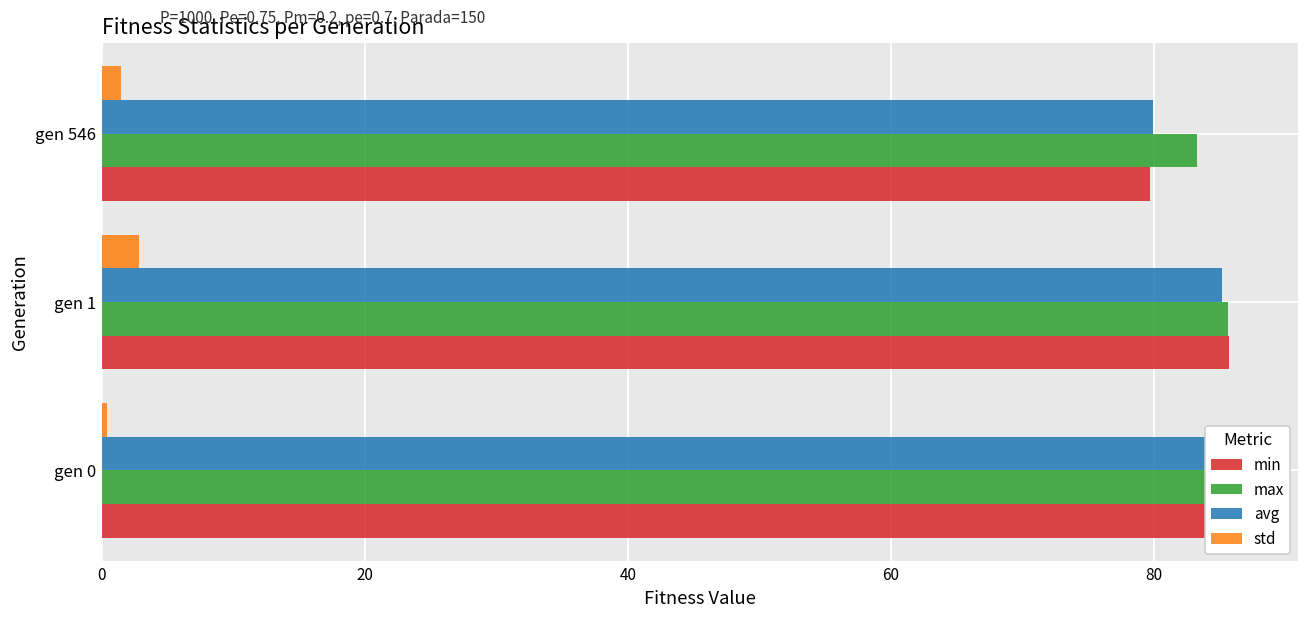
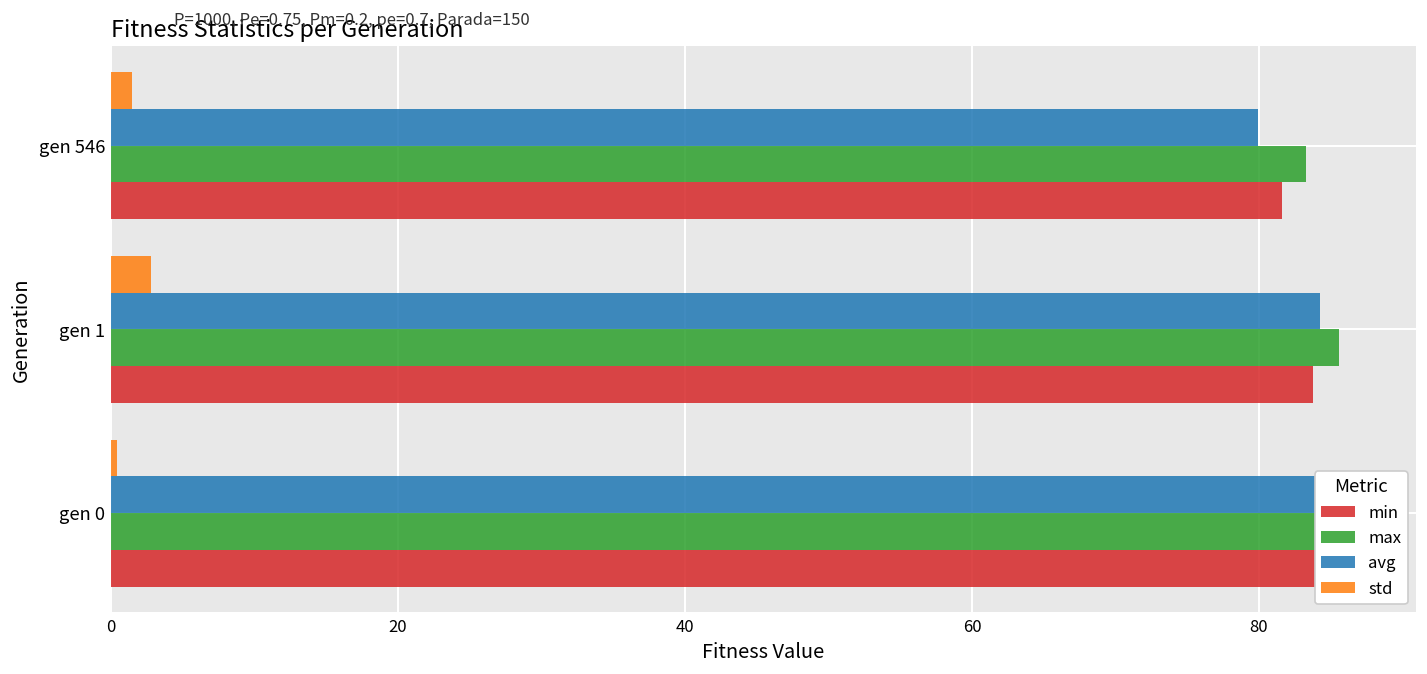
  {
    "min": {
-     "gen 546": 79.7,
-     "gen 1": 85.7
+     "gen 546": 81.6,
+     "gen 1": 83.8
    },
    "max": {
      "gen 546": 83.3,
      "gen 1": 85.6
    },
    "avg": {
      "gen 546": 79.9,
-     "gen 1": 85.1
+     "gen 1": 84.2
    },
    "std": {
      "gen 546": 1.5,
      "gen 1": 2.8,
      "gen 0": 0.4
    }
  }
